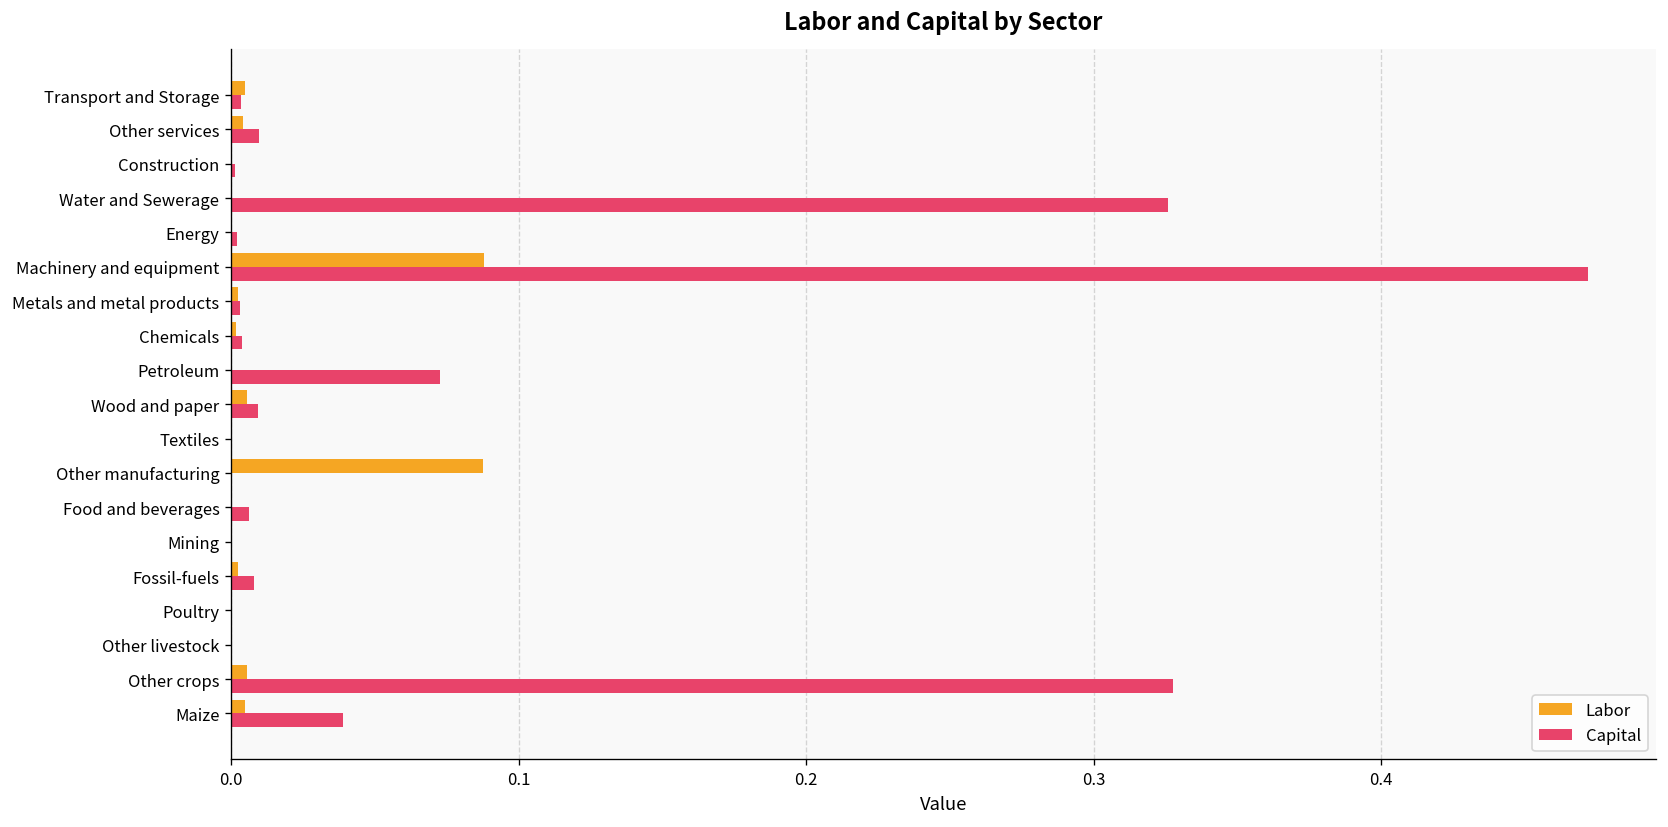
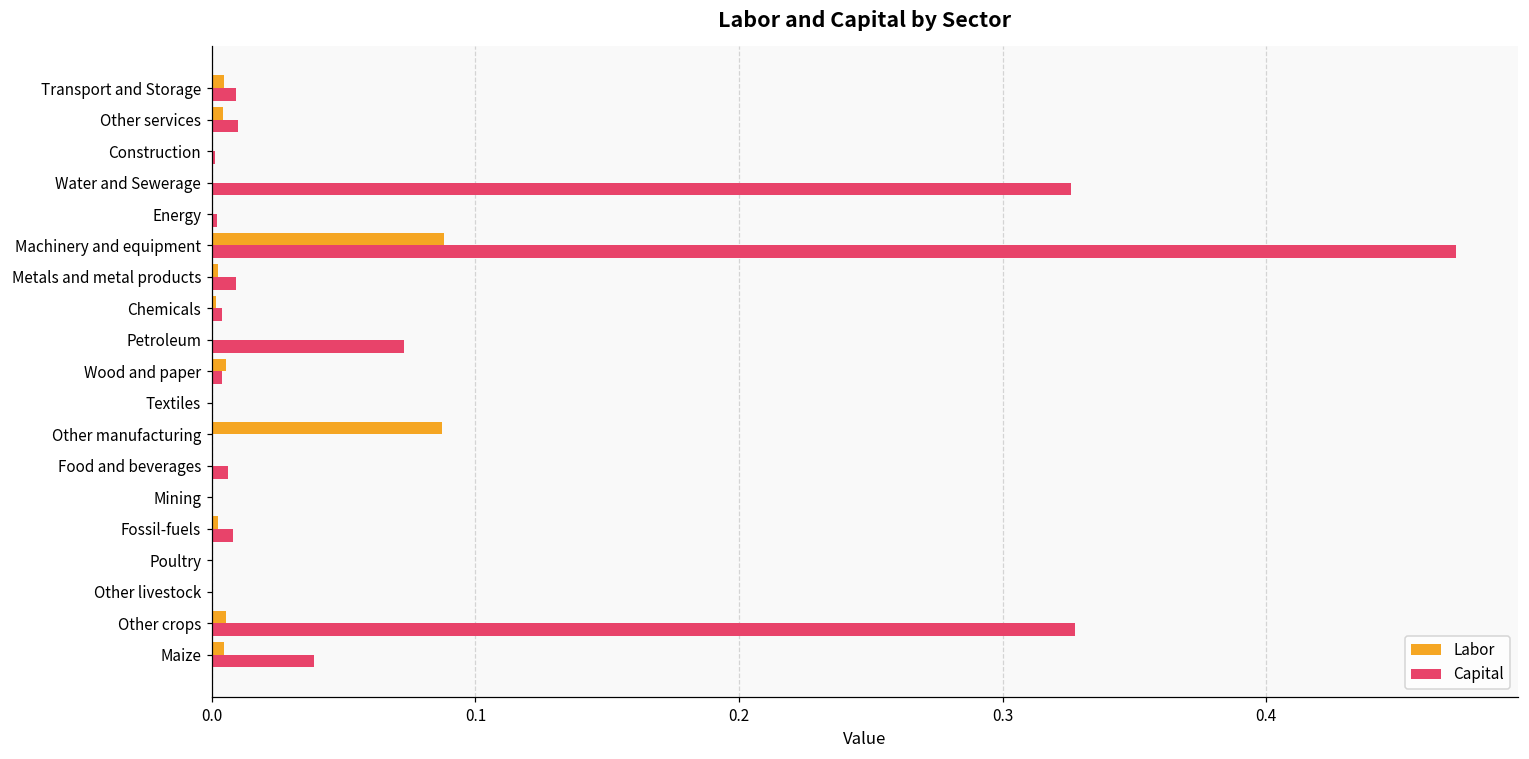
  {
    "Labor": {
      "Transport and Storage": 0.005,
      "Other services": 0.004,
      "Machinery and equipment": 0.088,
      "Metals and metal products": 0.002,
      "Chemicals": 0.002,
      "Wood and paper": 0.005,
      "Other manufacturing": 0.087,
      "Fossil-fuels": 0.002,
      "Other crops": 0.005,
      "Maize": 0.005
    },
    "Capital": {
-     "Transport and Storage": 0.003,
+     "Transport and Storage": 0.009,
      "Other services": 0.010,
      "Construction": 0.001,
      "Water and Sewerage": 0.326,
      "Energy": 0.002,
      "Machinery and equipment": 0.472,
-     "Metals and metal products": 0.003,
+     "Metals and metal products": 0.009,
      "Chemicals": 0.004,
      "Petroleum": 0.073,
-     "Wood and paper": 0.009,
+     "Wood and paper": 0.004,
      "Food and beverages": 0.006,
      "Fossil-fuels": 0.008,
      "Other crops": 0.328,
      "Maize": 0.039
    }
  }
